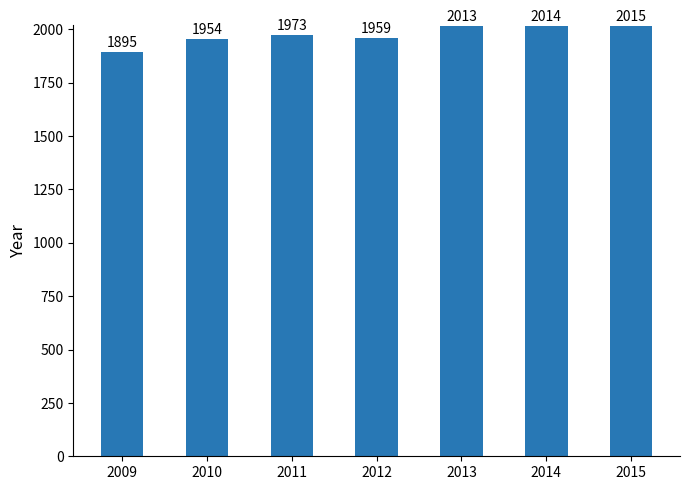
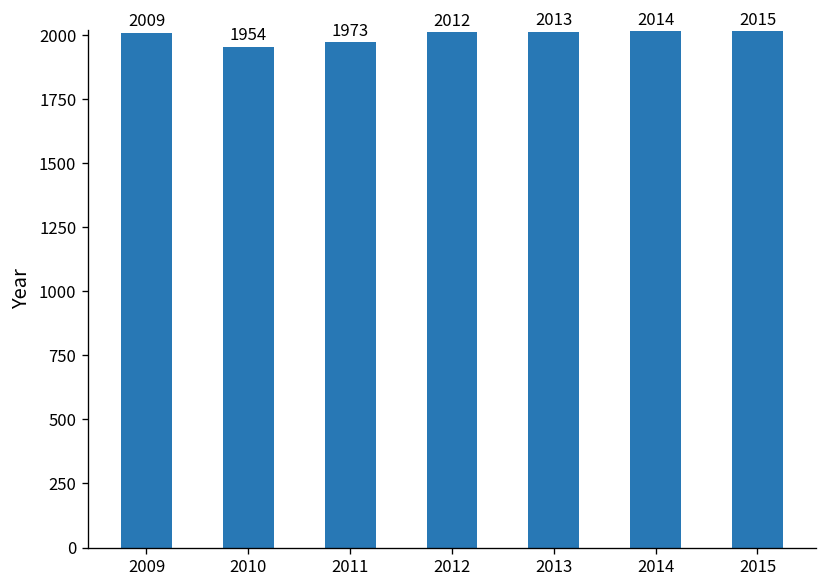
  {
-   "2009": 1895,
+   "2009": 2009,
    "2010": 1954,
    "2011": 1973,
-   "2012": 1959,
+   "2012": 2012,
    "2013": 2013,
    "2014": 2014,
    "2015": 2015
  }
